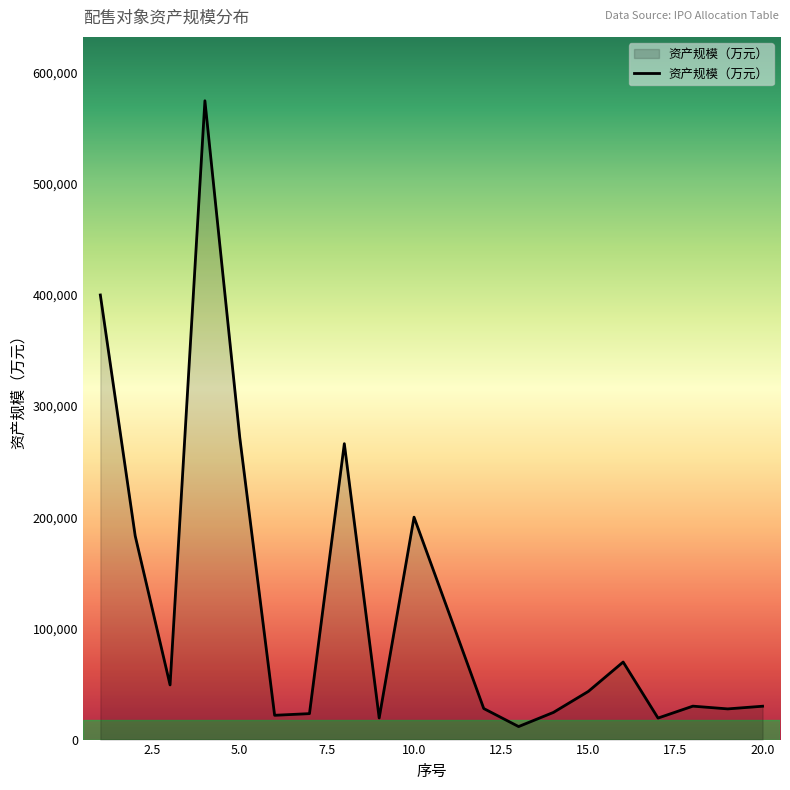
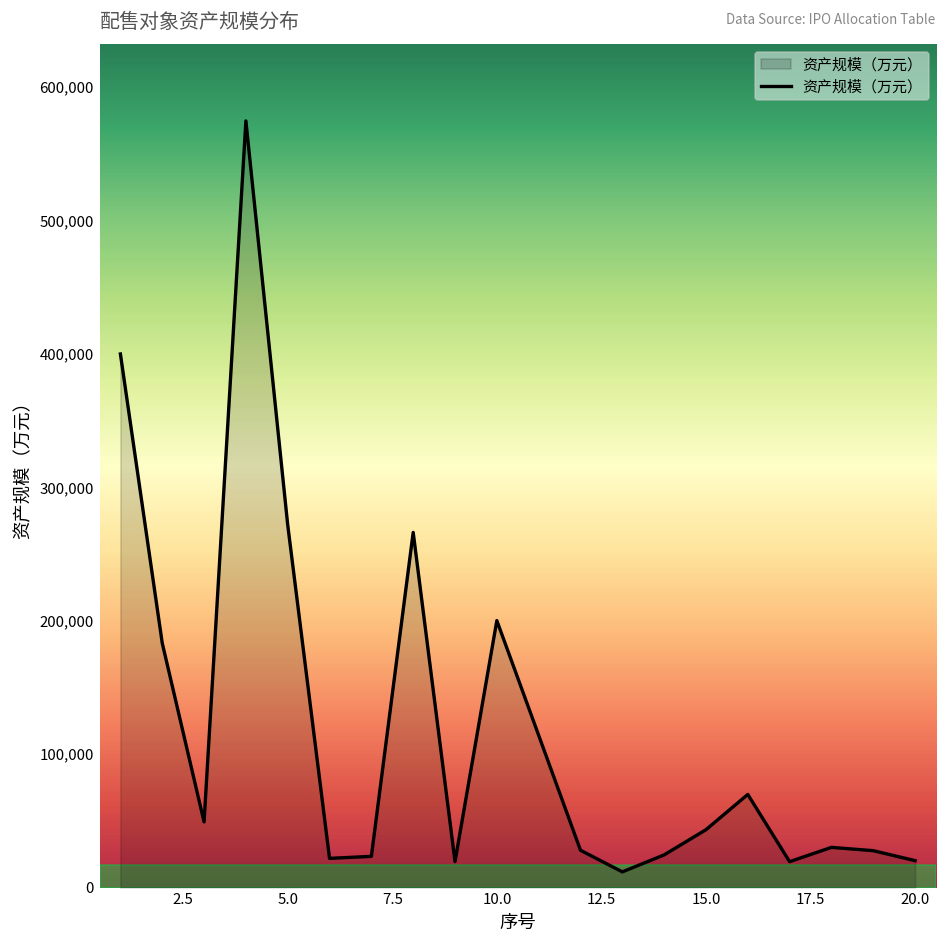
  {
    "5.0": "272,000",
    "10.0": "200,000",
    "15.0": "43,000",
-   "20.0": "30,000"
+   "20.0": "20,000"
  }
